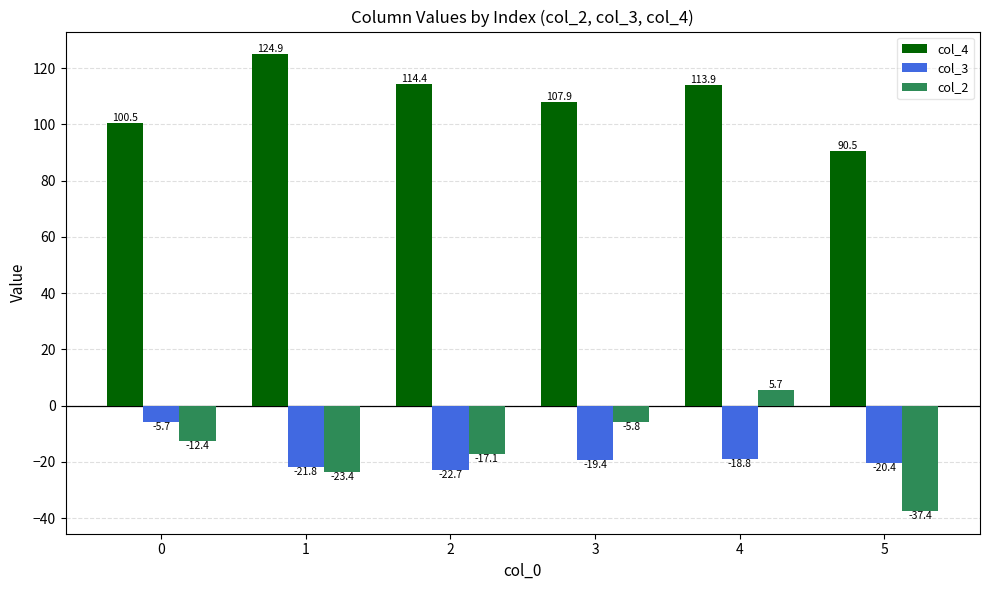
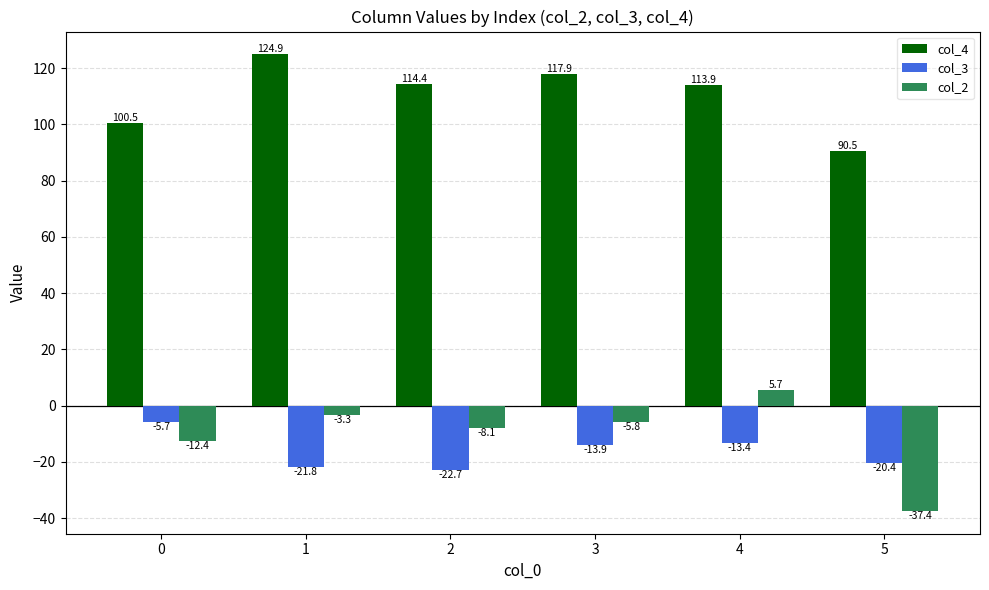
  {
    "col_4": {
      "0": 100.5,
      "1": 124.9,
      "2": 114.4,
-     "3": 107.9,
+     "3": 117.9,
      "4": 113.9,
      "5": 90.5
    },
    "col_3": {
      "0": -5.7,
      "1": -21.8,
      "2": -22.7,
-     "3": -19.4,
-     "4": -18.8,
+     "3": -13.9,
+     "4": -13.4,
      "5": -20.4
    },
    "col_2": {
      "0": -12.4,
-     "1": -23.4,
-     "2": -17.1,
+     "1": -3.3,
+     "2": -8.1,
      "3": -5.8,
      "4": 5.7,
      "5": -37.4
    }
  }
